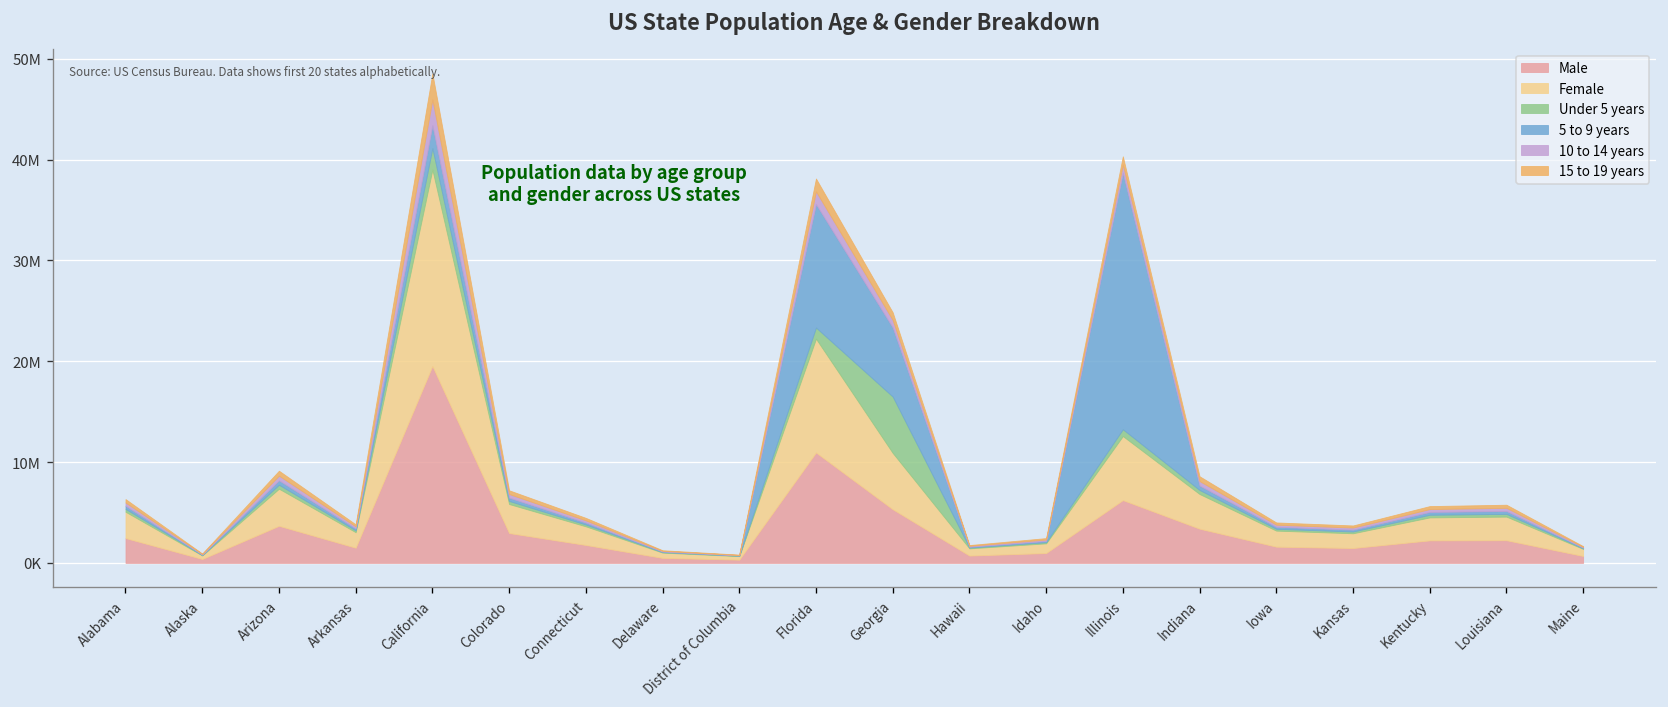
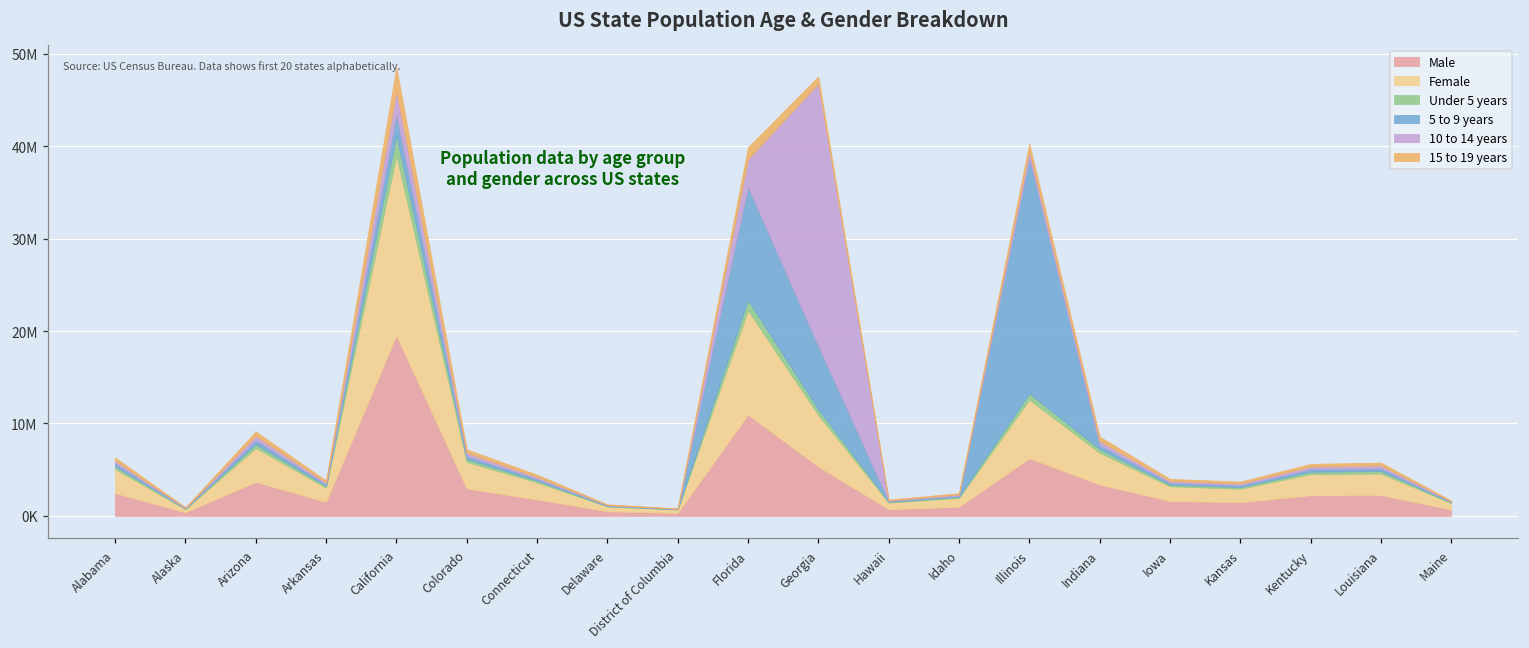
  {
    "Under 5 years": {
      "Arizona": 0,
      "California": 2000000,
      "Florida": 1000000,
-     "Georgia": 6000000,
+     "Georgia": 1000000,
      "Illinois": 1000000,
      "Indiana": 0
    },
    "5 to 9 years": {
      "Alabama": 0,
      "Arizona": 0,
      "California": 2000000,
      "Colorado": 0,
      "Florida": 12000000,
      "Georgia": 7000000,
      "Illinois": 25000000,
      "Indiana": 0
    },
    "10 to 14 years": {
      "Alabama": 0,
      "Arizona": 0,
      "California": 3000000,
      "Colorado": 0,
-     "Florida": 1000000,
-     "Georgia": 1000000,
+     "Florida": 3000000,
+     "Georgia": 28000000,
      "Illinois": 1000000,
      "Indiana": 0,
      "Louisiana": 0
    }
  }
